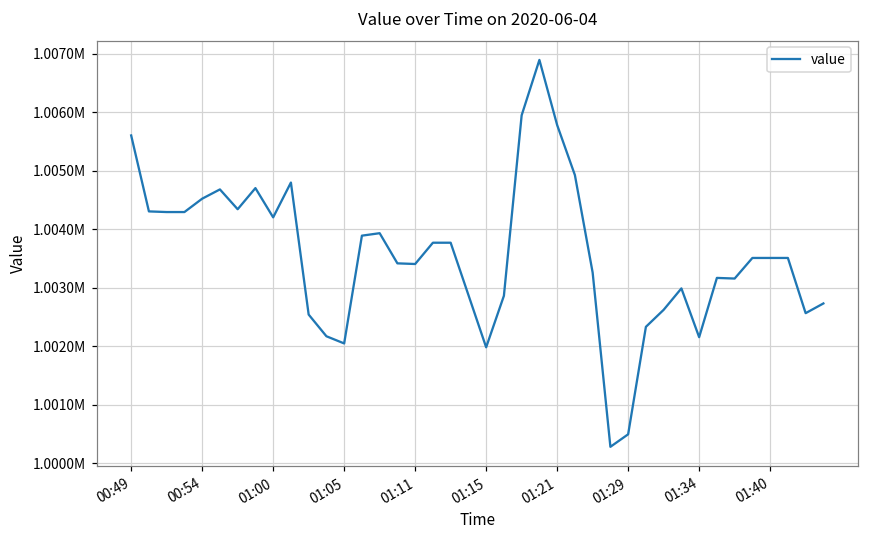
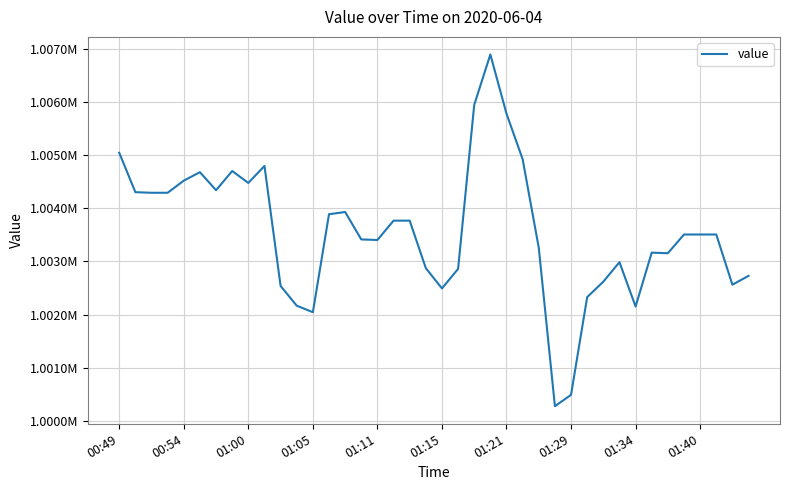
  {
-   "00:49": 1005600,
+   "00:49": 1005000,
    "00:54": 1004500,
-   "01:00": 1004200,
+   "01:00": 1004500,
    "01:05": 1002000,
    "01:11": 1003400,
-   "01:15": 1002000,
+   "01:15": 1002500,
    "01:21": 1005800,
    "01:29": 1000500,
    "01:34": 1002200,
    "01:40": 1003500
  }
